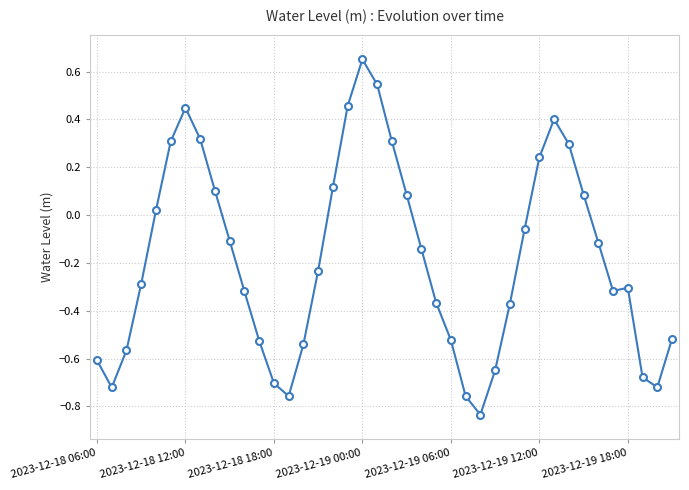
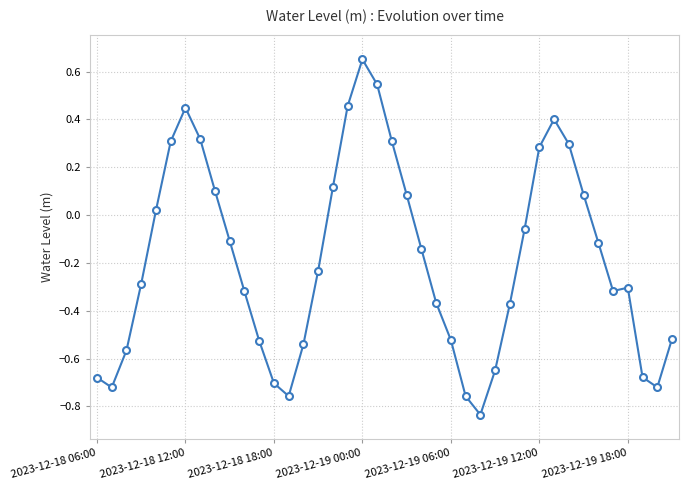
  {
-   "2023-12-18 06:00": -0.61,
+   "2023-12-18 06:00": -0.68,
    "2023-12-18 12:00": 0.45,
    "2023-12-18 18:00": -0.70,
    "2023-12-19 00:00": 0.65,
    "2023-12-19 06:00": -0.52,
-   "2023-12-19 12:00": 0.24,
+   "2023-12-19 12:00": 0.28,
    "2023-12-19 18:00": -0.30
  }
